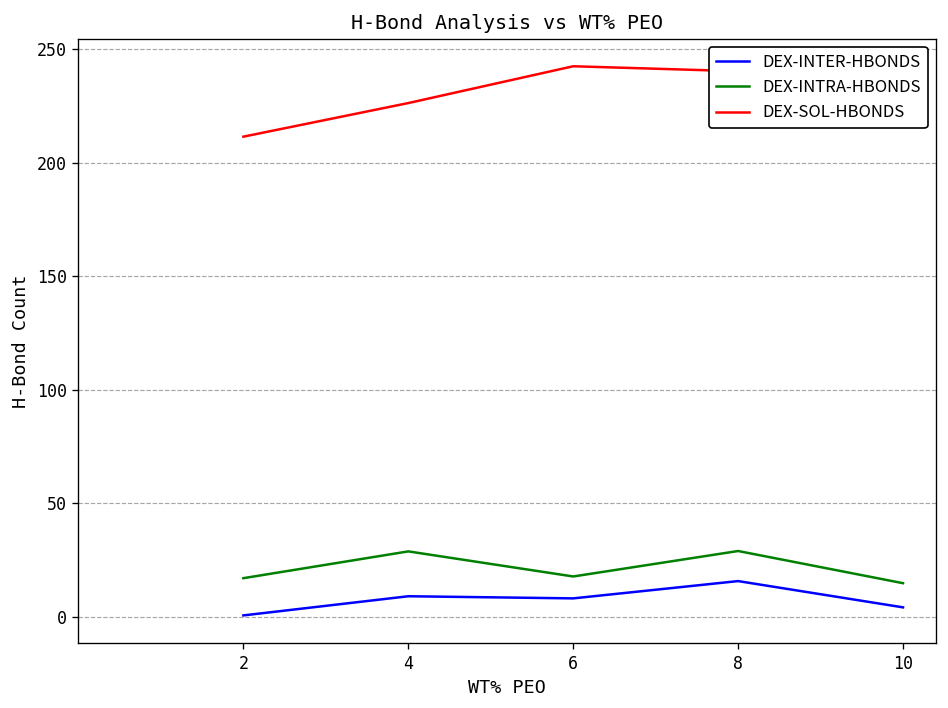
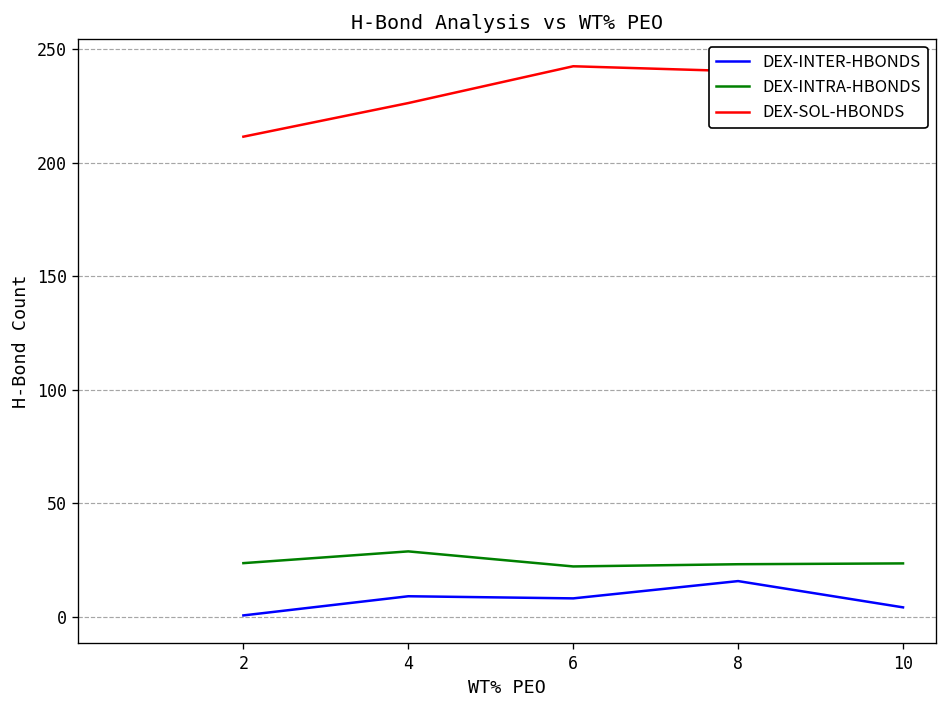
  {
    "DEX-INTER-HBONDS": {
      "2": 1,
      "4": 9,
      "6": 8,
      "8": 16,
      "10": 4
    },
    "DEX-INTRA-HBONDS": {
-     "2": 17,
+     "2": 24,
      "4": 29,
-     "6": 18,
-     "8": 29,
-     "10": 15
+     "6": 22,
+     "8": 23,
+     "10": 24
    },
    "DEX-SOL-HBONDS": {
      "2": 211,
      "4": 226,
      "6": 242
    }
  }
